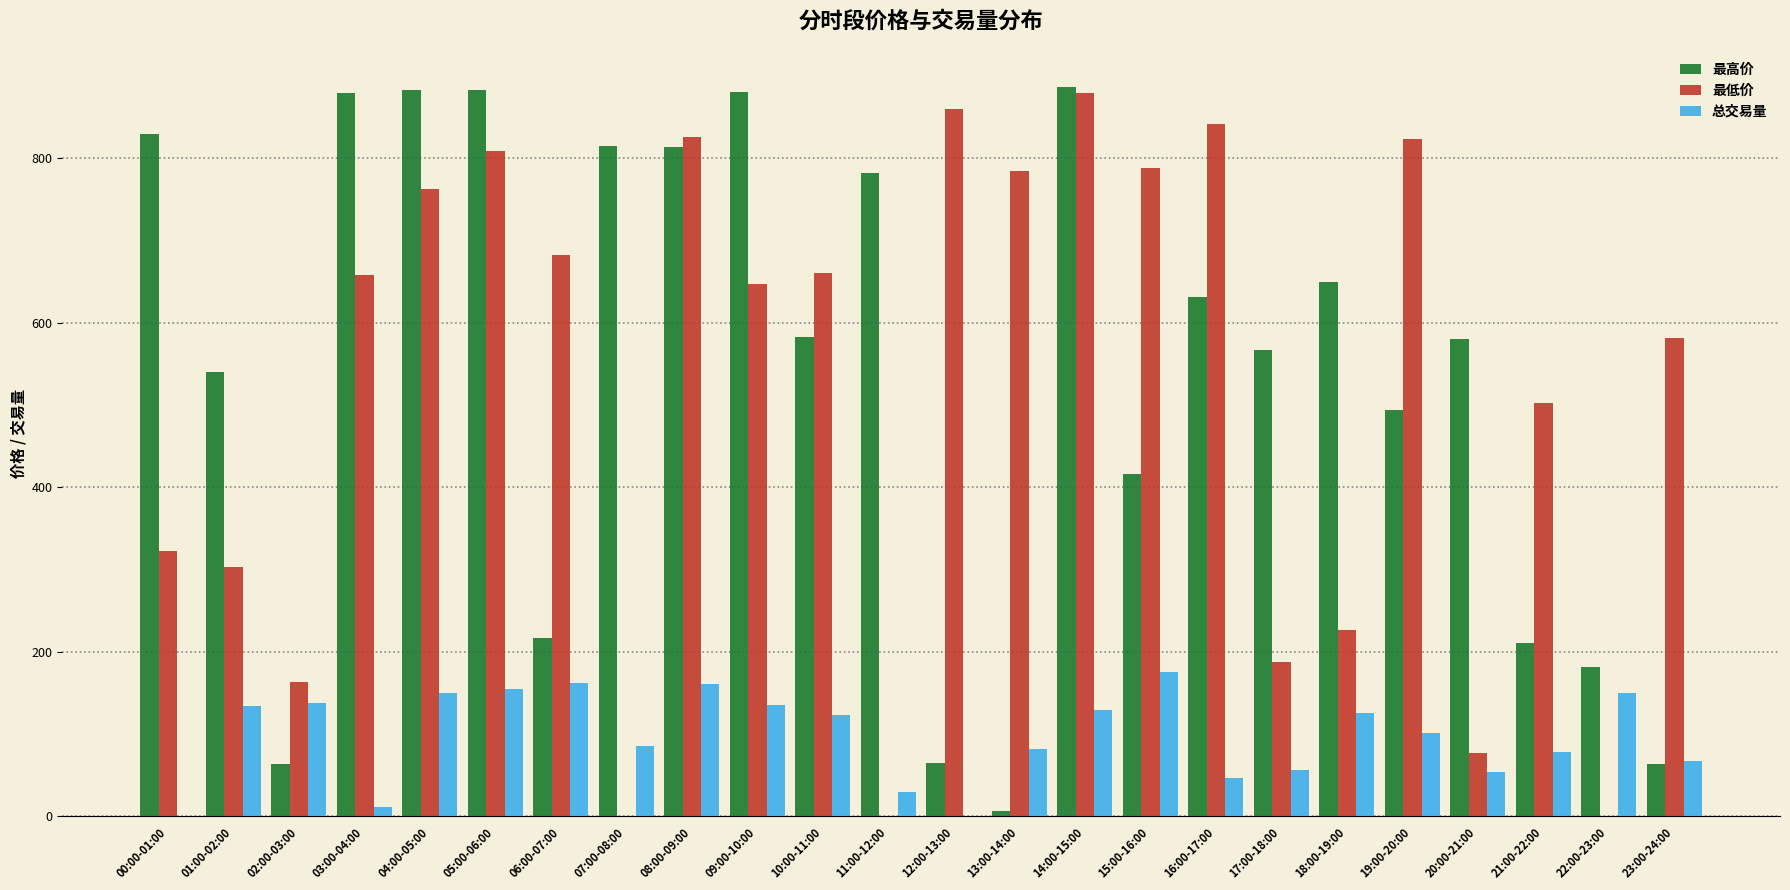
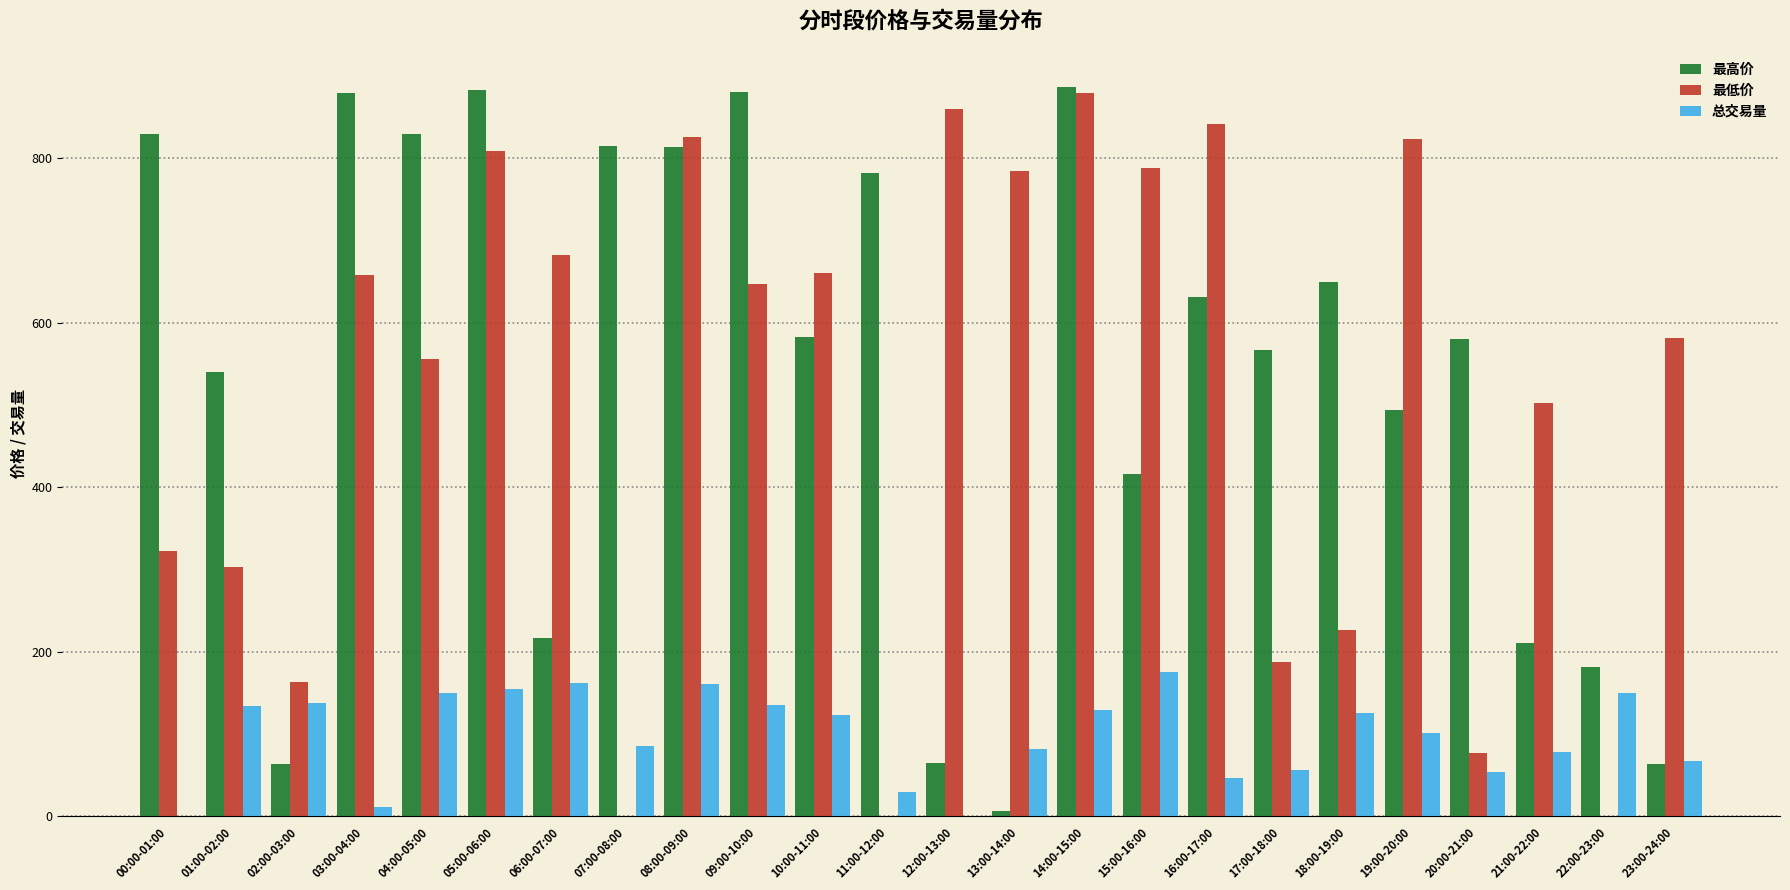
  {
    "最高价": {
      "00:00-01:00": 830,
      "01:00-02:00": 540,
      "02:00-03:00": 60,
      "03:00-04:00": 880,
-     "04:00-05:00": 880,
+     "04:00-05:00": 830,
      "05:00-06:00": 880,
      "06:00-07:00": 220,
      "07:00-08:00": 820,
      "08:00-09:00": 810,
      "09:00-10:00": 880,
      "10:00-11:00": 580,
      "11:00-12:00": 780,
      "12:00-13:00": 70,
      "13:00-14:00": 10,
      "14:00-15:00": 890,
      "15:00-16:00": 420,
      "16:00-17:00": 630,
      "17:00-18:00": 570,
      "18:00-19:00": 650,
      "19:00-20:00": 490,
      "20:00-21:00": 580,
      "21:00-22:00": 210,
      "22:00-23:00": 180,
      "23:00-24:00": 60
    },
    "最低价": {
      "00:00-01:00": 320,
      "01:00-02:00": 300,
      "02:00-03:00": 160,
      "03:00-04:00": 660,
-     "04:00-05:00": 760,
+     "04:00-05:00": 560,
      "05:00-06:00": 810,
      "06:00-07:00": 680,
      "07:00-08:00": 0,
      "08:00-09:00": 830,
      "09:00-10:00": 650,
      "10:00-11:00": 660,
      "11:00-12:00": 0,
      "12:00-13:00": 860,
      "13:00-14:00": 780,
      "14:00-15:00": 880,
      "15:00-16:00": 790,
      "16:00-17:00": 840,
      "17:00-18:00": 190,
      "18:00-19:00": 230,
      "19:00-20:00": 820,
      "20:00-21:00": 80,
      "21:00-22:00": 500,
      "22:00-23:00": 0,
      "23:00-24:00": 580
    },
    "总交易量": {
      "00:00-01:00": 0,
      "01:00-02:00": 130,
      "02:00-03:00": 140,
      "03:00-04:00": 10,
      "04:00-05:00": 150,
      "05:00-06:00": 150,
      "06:00-07:00": 160,
      "07:00-08:00": 80,
      "08:00-09:00": 160,
      "09:00-10:00": 140,
      "10:00-11:00": 120,
      "11:00-12:00": 30,
      "12:00-13:00": 0,
      "13:00-14:00": 80,
      "14:00-15:00": 130,
      "15:00-16:00": 180,
      "16:00-17:00": 50,
      "17:00-18:00": 60,
      "18:00-19:00": 130,
      "19:00-20:00": 100,
      "20:00-21:00": 50,
      "21:00-22:00": 80,
      "22:00-23:00": 150,
      "23:00-24:00": 70
    }
  }
